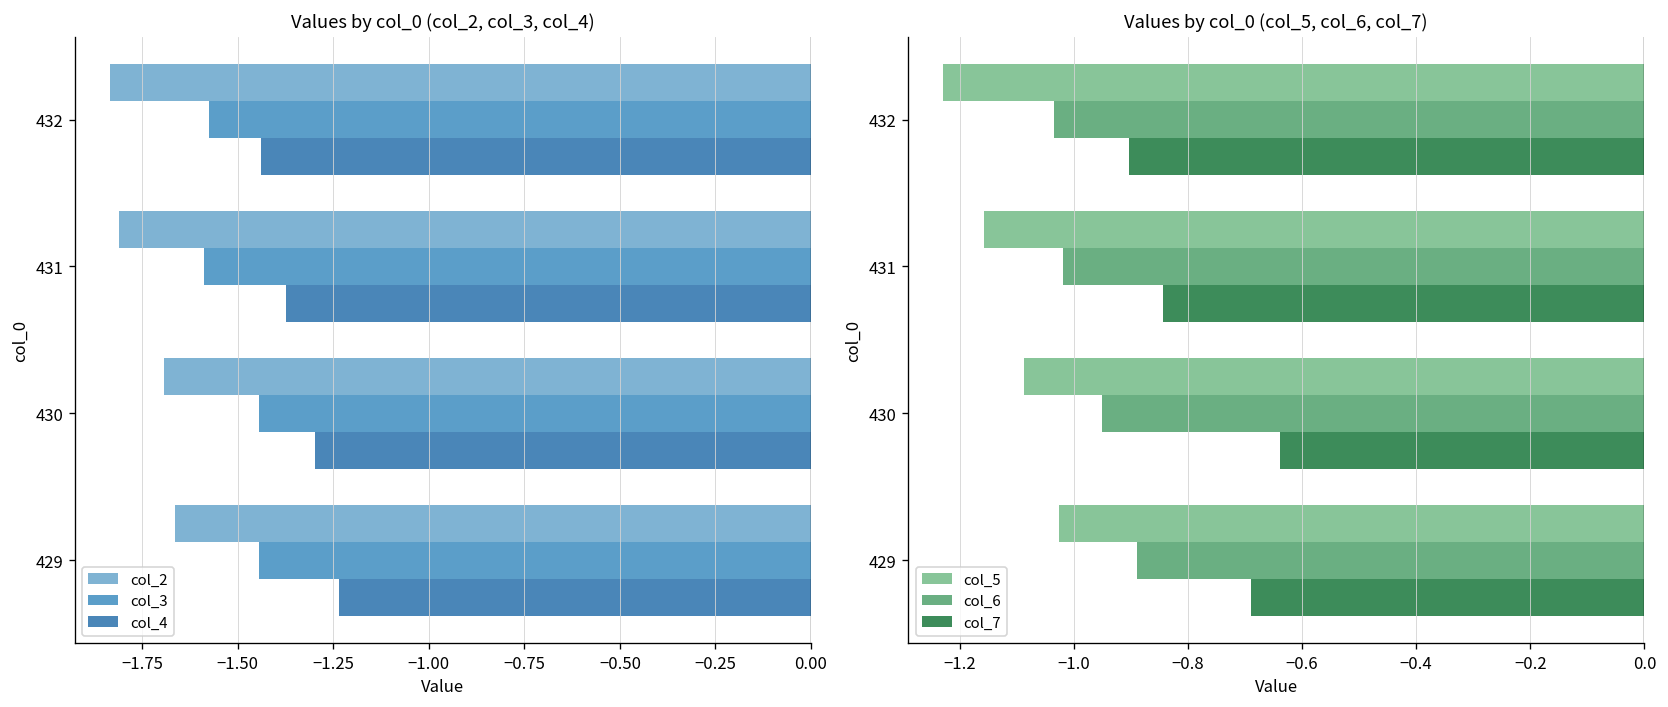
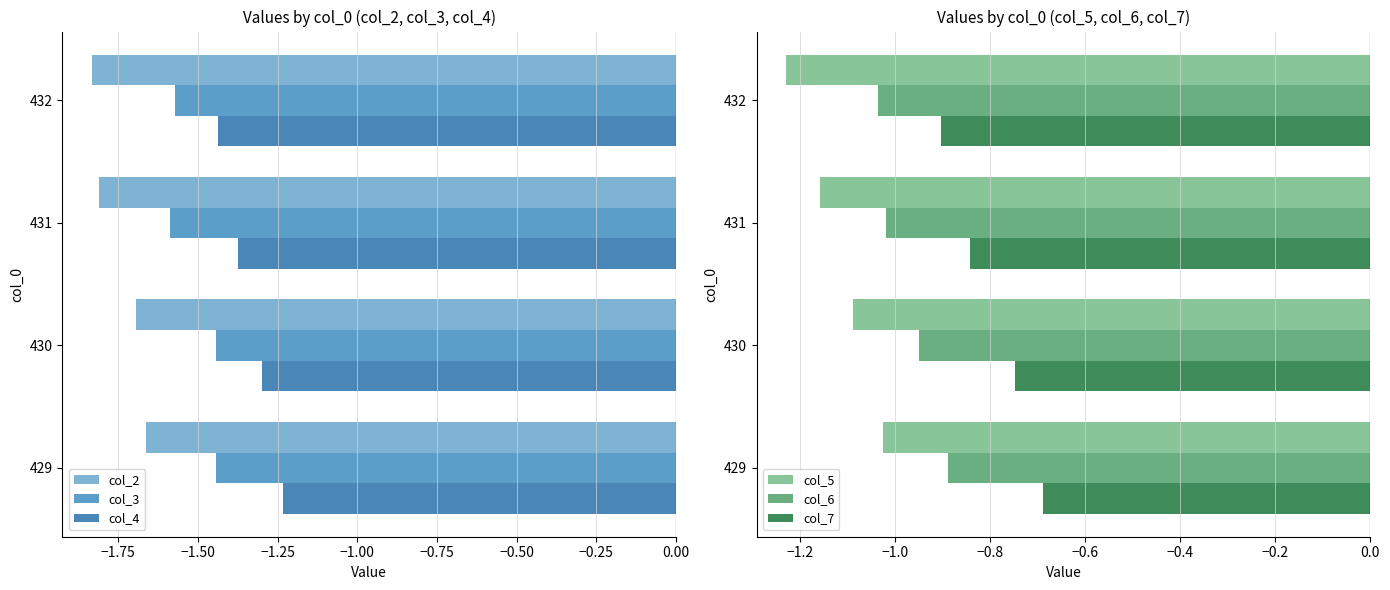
  {
    "Values by col_0 (col_5, col_6, col_7)": {
      "col_7": {
        "432": -0.90,
        "431": -0.84,
-       "430": -0.64,
+       "430": -0.75,
        "429": -0.69
      }
    }
  }
